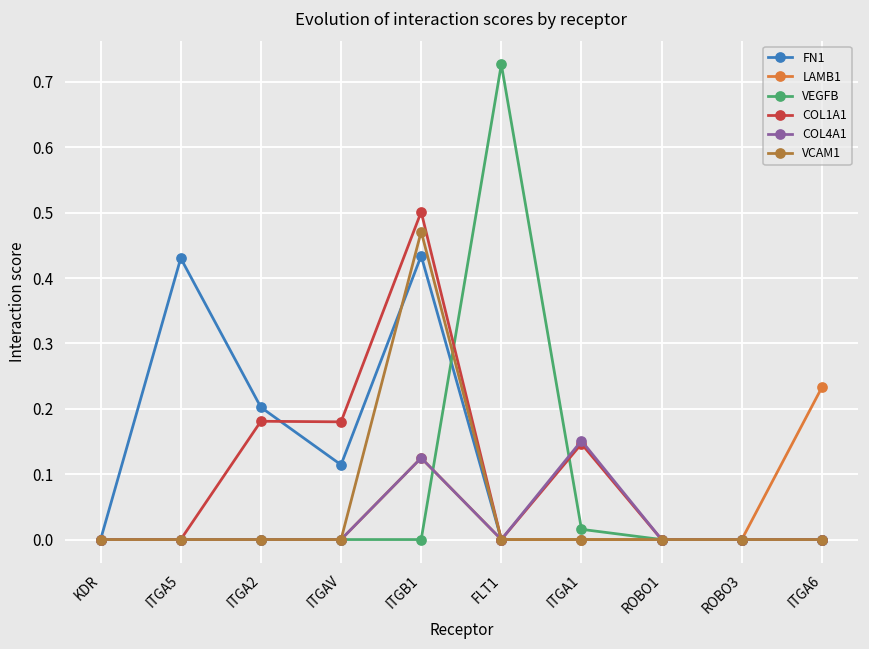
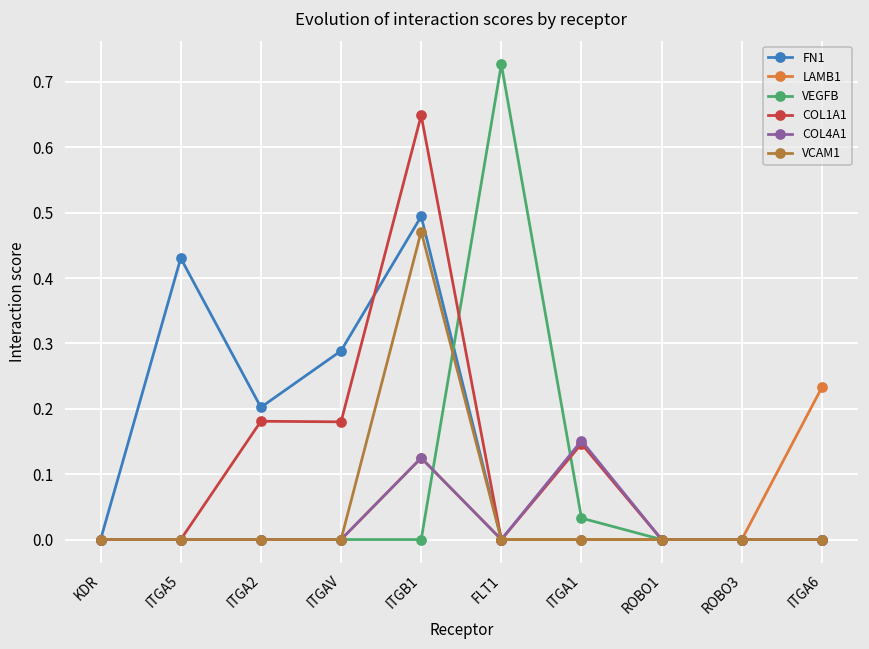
  {
    "FN1": {
      "ITGA5": 0.43,
      "ITGA2": 0.20,
-     "ITGAV": 0.11,
-     "ITGB1": 0.43
+     "ITGAV": 0.29,
+     "ITGB1": 0.49
    },
    "VEGFB": {
      "ITGB1": 0.00,
      "FLT1": 0.73,
-     "ITGA1": 0.02
+     "ITGA1": 0.03
    },
    "COL1A1": {
      "ITGA2": 0.18,
      "ITGAV": 0.18,
-     "ITGB1": 0.50,
+     "ITGB1": 0.65,
      "ITGA1": 0.15
    },
    "COL4A1": {
      "ITGA1": 0.15
    }
  }
